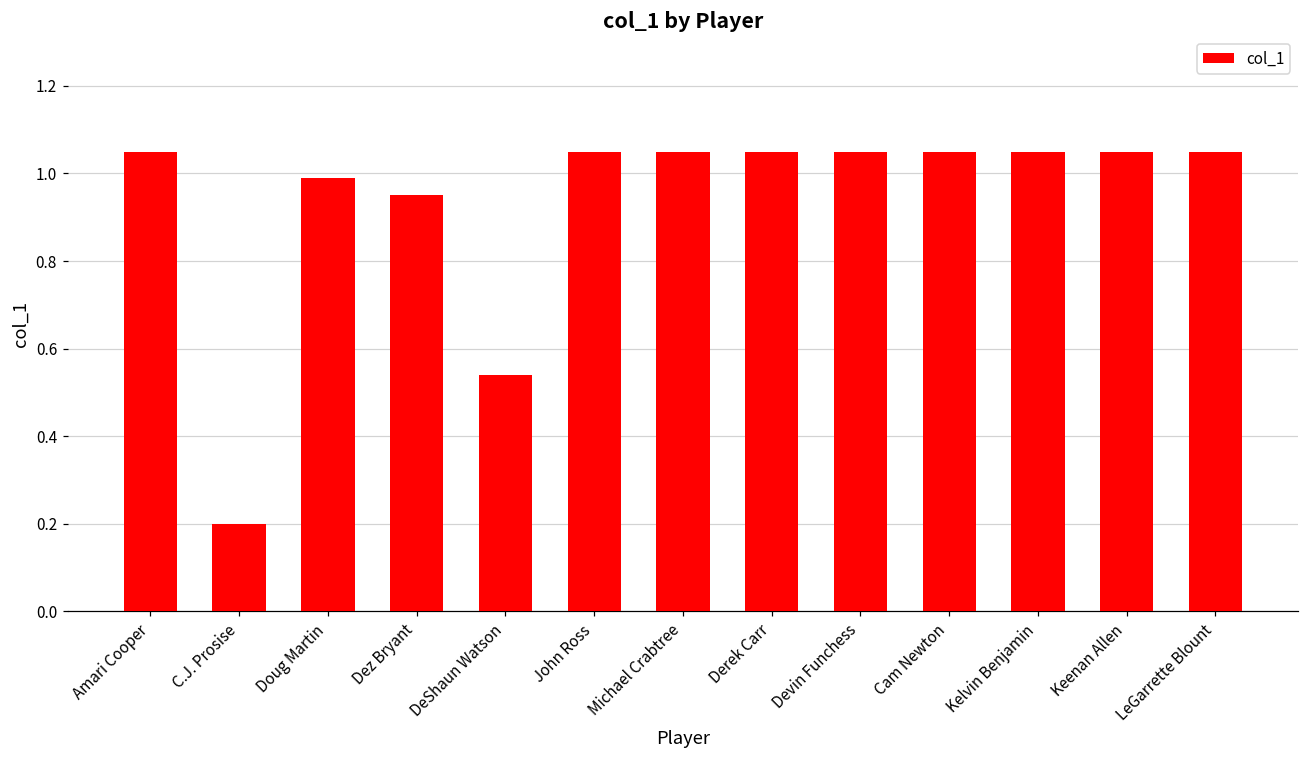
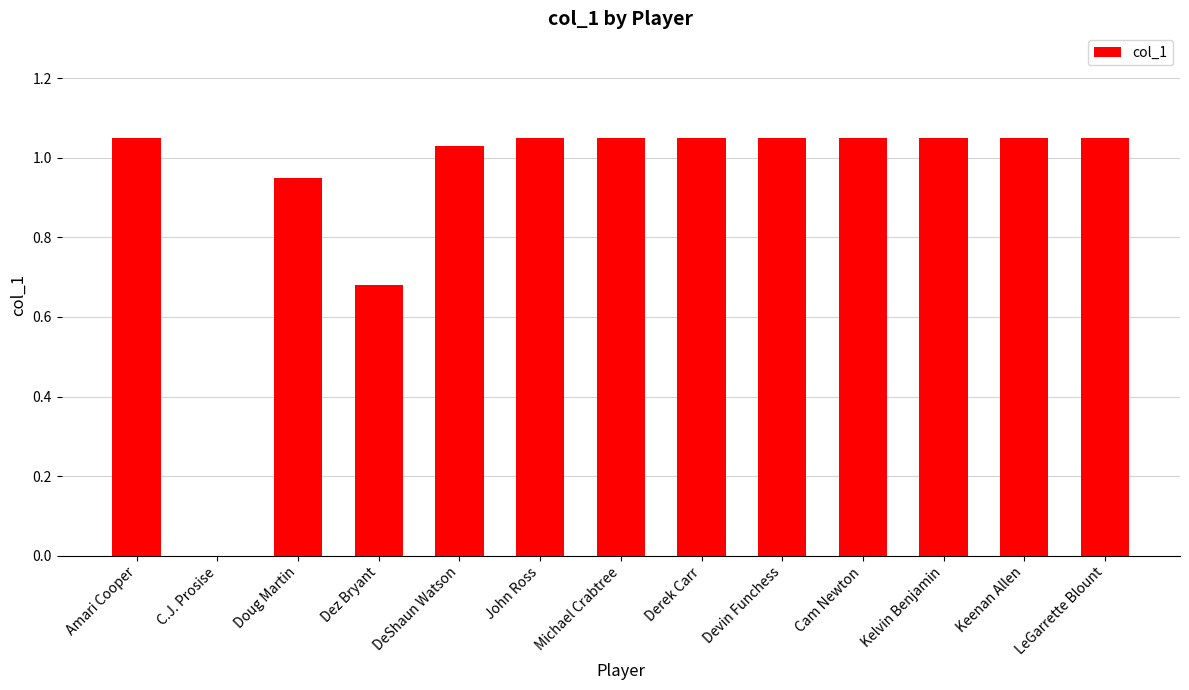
  {
    "Amari Cooper": 1.05,
-   "C.J. Prosise": 0.2,
-   "Doug Martin": 0.99,
-   "Dez Bryant": 0.95,
-   "DeShaun Watson": 0.54,
+   "C.J. Prosise": 0.0,
+   "Doug Martin": 0.95,
+   "Dez Bryant": 0.68,
+   "DeShaun Watson": 1.03,
    "John Ross": 1.05,
    "Michael Crabtree": 1.05,
    "Derek Carr": 1.05,
    "Devin Funchess": 1.05,
    "Cam Newton": 1.05,
    "Kelvin Benjamin": 1.05,
    "Keenan Allen": 1.05,
    "LeGarrette Blount": 1.05
  }
